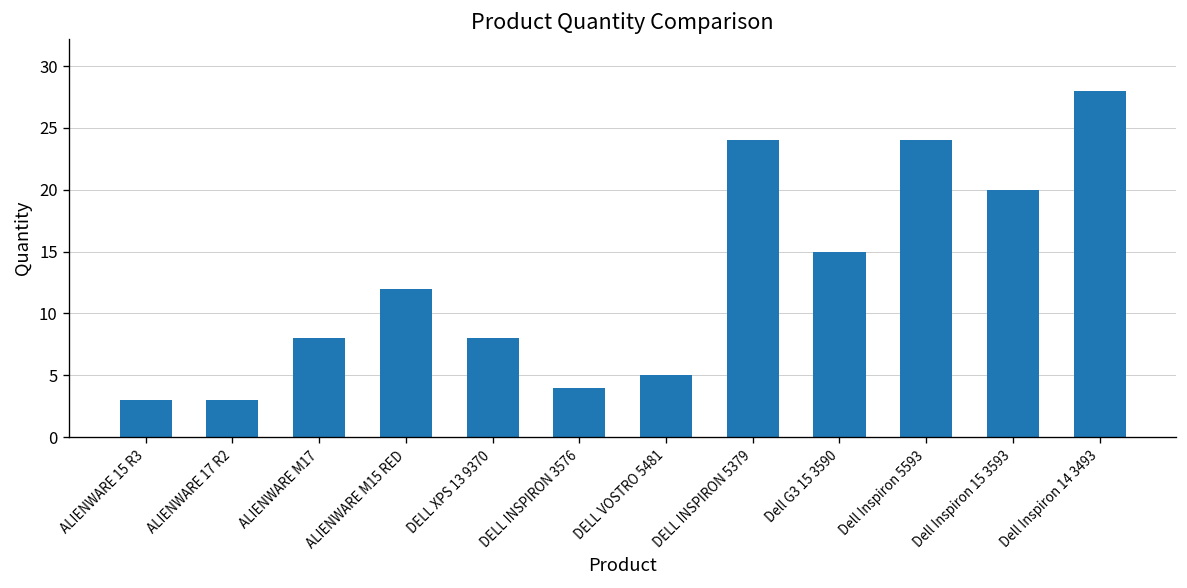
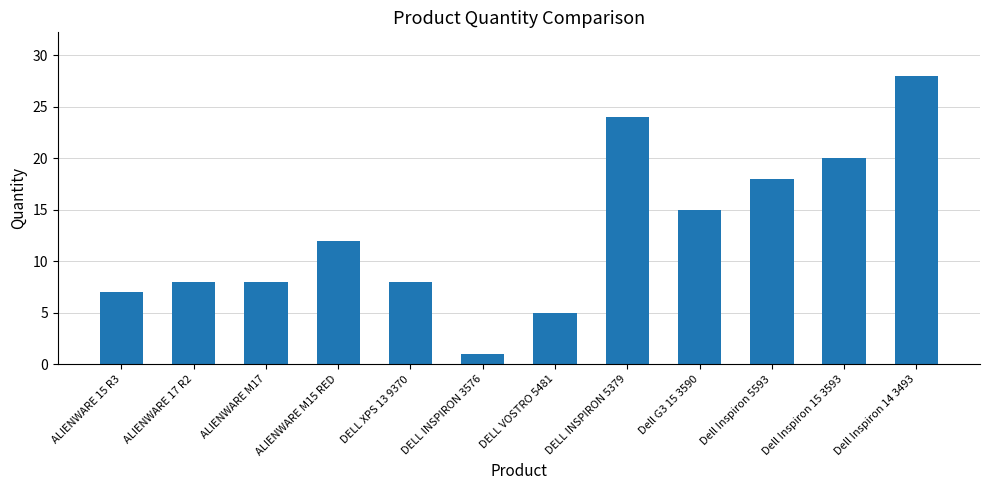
  {
-   "ALIENWARE 15 R3": 3,
-   "ALIENWARE 17 R2": 3,
+   "ALIENWARE 15 R3": 7,
+   "ALIENWARE 17 R2": 8,
    "ALIENWARE M17": 8,
    "ALIENWARE M15 RED": 12,
    "DELL XPS 13 9370": 8,
-   "DELL INSPIRON 3576": 4,
+   "DELL INSPIRON 3576": 1,
    "DELL VOSTRO 5481": 5,
    "DELL INSPIRON 5379": 24,
    "Dell G3 15 3590": 15,
-   "Dell Inspiron 5593": 24,
+   "Dell Inspiron 5593": 18,
    "Dell Inspiron 15 3593": 20,
    "Dell Inspiron 14 3493": 28
  }
